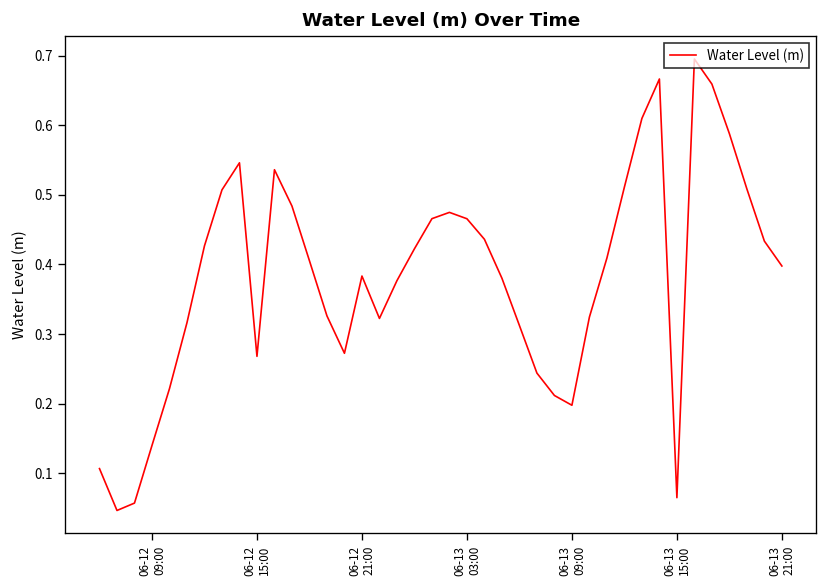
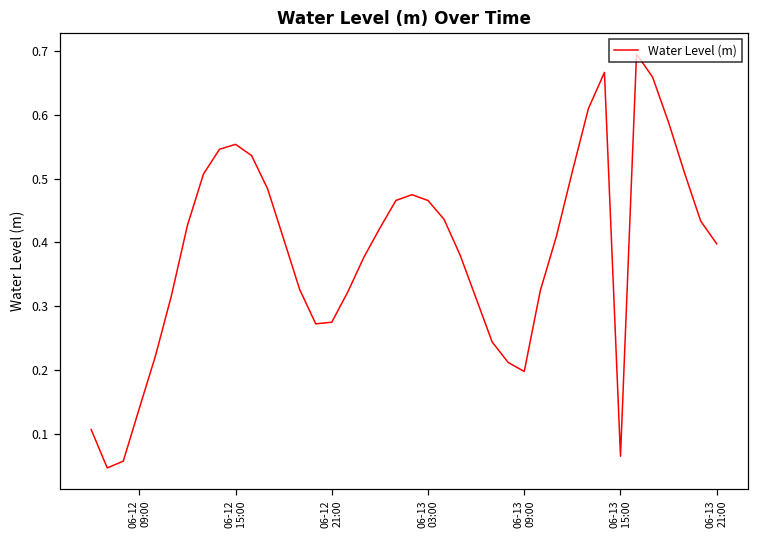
  {
    "06-12 09:00": 0.14,
-   "06-12 15:00": 0.27,
-   "06-12 21:00": 0.38,
+   "06-12 15:00": 0.55,
+   "06-12 21:00": 0.27,
    "06-13 03:00": 0.47,
    "06-13 09:00": 0.20,
    "06-13 15:00": 0.06,
    "06-13 21:00": 0.40
  }
